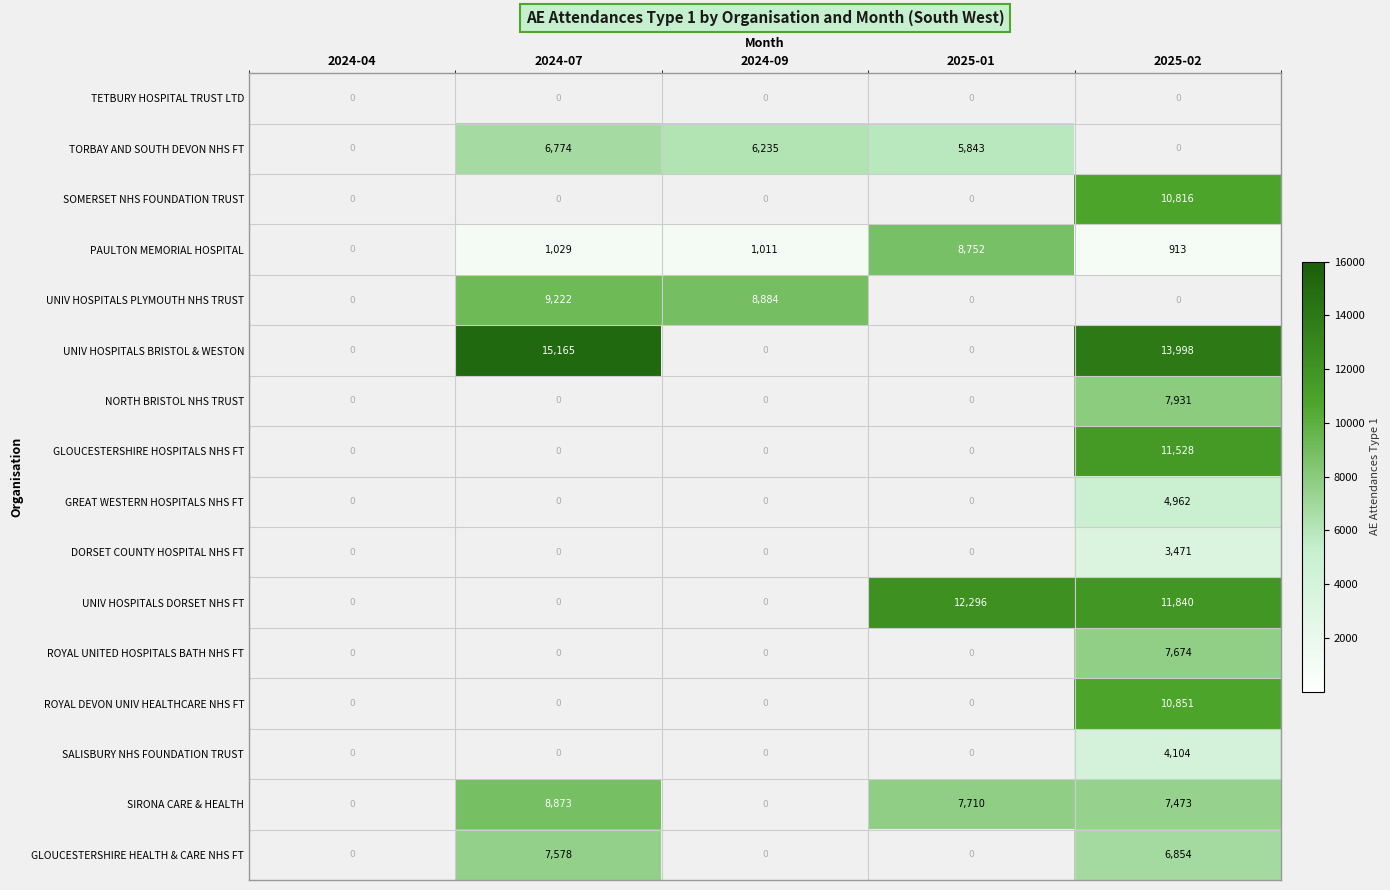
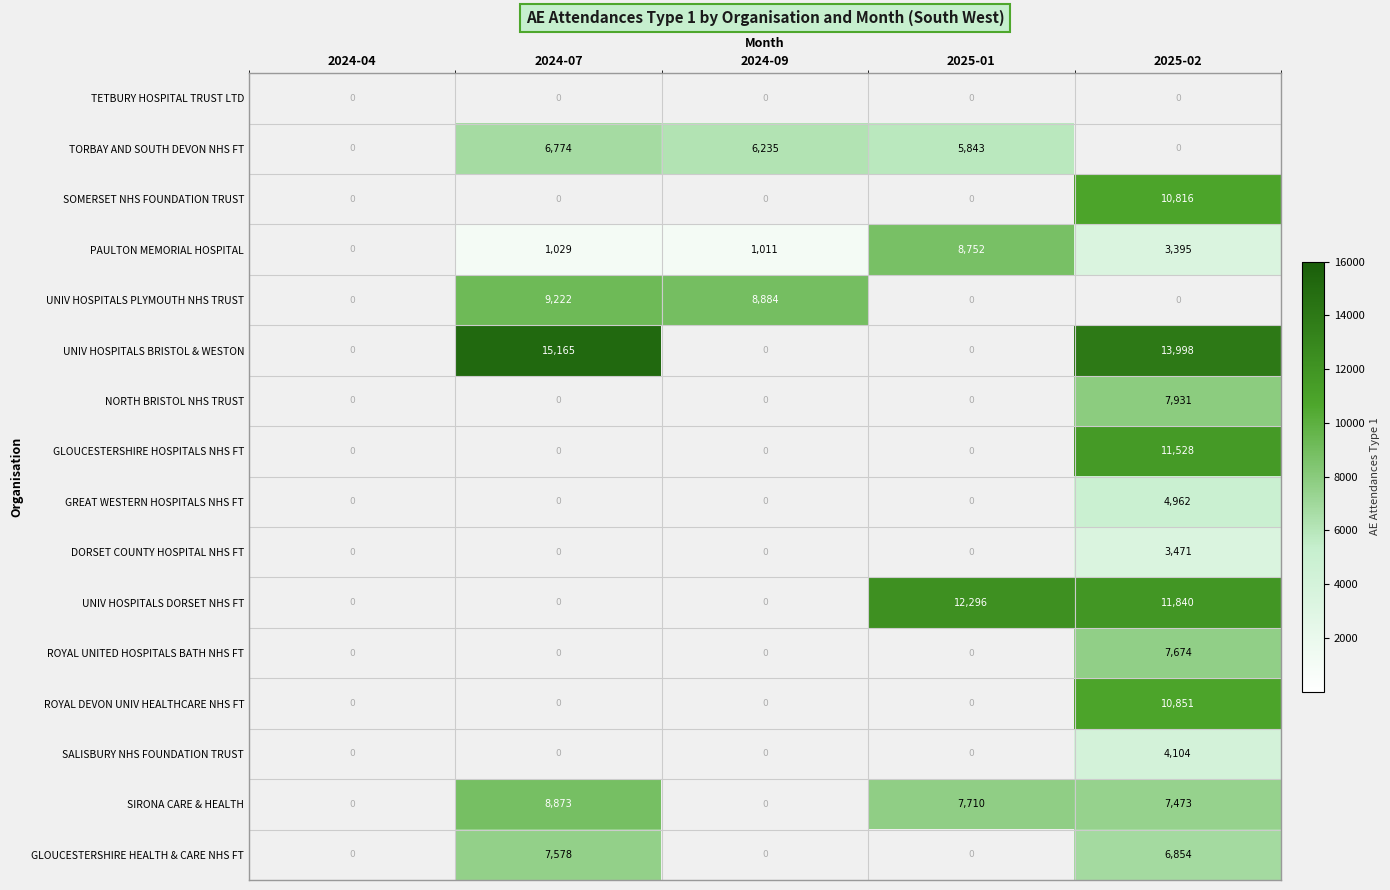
  {
    "TORBAY AND SOUTH DEVON NHS FT": {
      "2024-07": "6,774",
      "2024-09": "6,235",
      "2025-01": "5,843"
    },
    "SOMERSET NHS FOUNDATION TRUST": {
      "2025-02": "10,816"
    },
    "PAULTON MEMORIAL HOSPITAL": {
      "2024-07": "1,029",
      "2024-09": "1,011",
      "2025-01": "8,752",
-     "2025-02": "913"
+     "2025-02": "3,395"
    },
    "UNIV HOSPITALS PLYMOUTH NHS TRUST": {
      "2024-07": "9,222",
      "2024-09": "8,884"
    },
    "UNIV HOSPITALS BRISTOL & WESTON": {
      "2024-07": "15,165",
      "2025-02": "13,998"
    },
    "NORTH BRISTOL NHS TRUST": {
      "2025-02": "7,931"
    },
    "GLOUCESTERSHIRE HOSPITALS NHS FT": {
      "2025-02": "11,528"
    },
    "GREAT WESTERN HOSPITALS NHS FT": {
      "2025-02": "4,962"
    },
    "DORSET COUNTY HOSPITAL NHS FT": {
      "2025-02": "3,471"
    },
    "UNIV HOSPITALS DORSET NHS FT": {
      "2025-01": "12,296",
      "2025-02": "11,840"
    },
    "ROYAL UNITED HOSPITALS BATH NHS FT": {
      "2025-02": "7,674"
    },
    "ROYAL DEVON UNIV HEALTHCARE NHS FT": {
      "2025-02": "10,851"
    },
    "SALISBURY NHS FOUNDATION TRUST": {
      "2025-02": "4,104"
    },
    "SIRONA CARE & HEALTH": {
      "2024-07": "8,873",
      "2025-01": "7,710",
      "2025-02": "7,473"
    },
    "GLOUCESTERSHIRE HEALTH & CARE NHS FT": {
      "2024-07": "7,578",
      "2025-02": "6,854"
    }
  }
